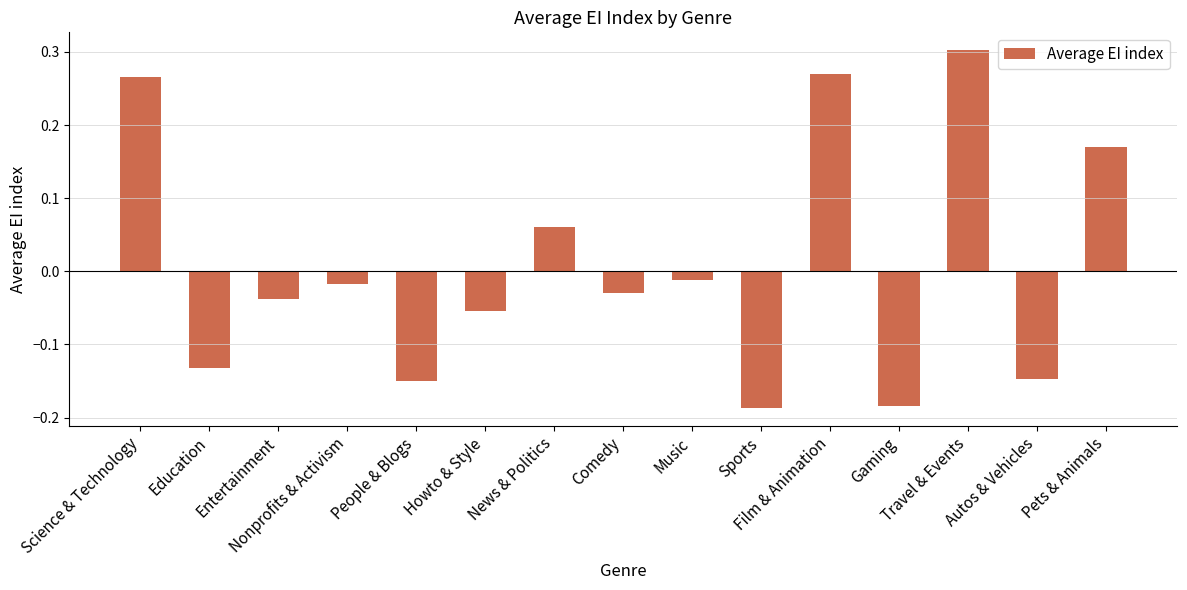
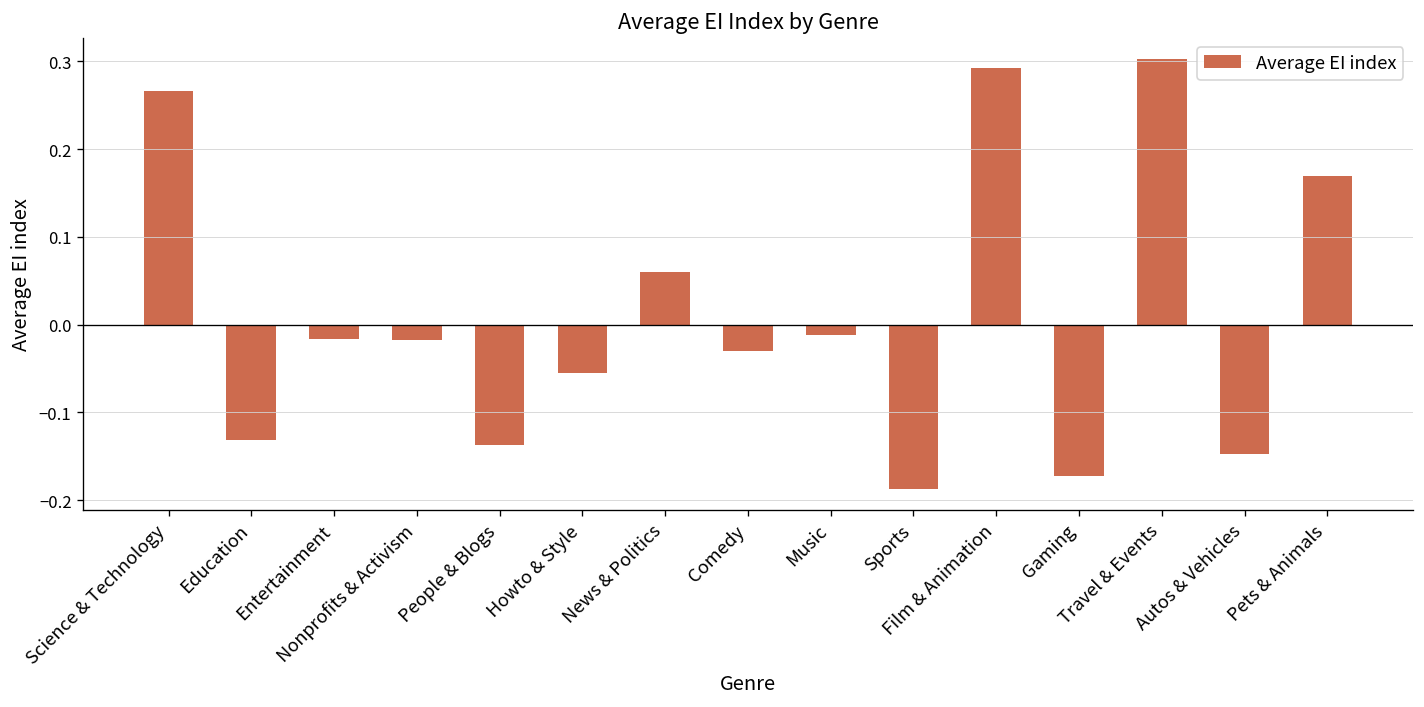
  {
    "Science & Technology": 0.27,
    "Education": -0.13,
-   "Entertainment": -0.04,
+   "Entertainment": -0.02,
    "Nonprofits & Activism": -0.02,
-   "People & Blogs": -0.15,
+   "People & Blogs": -0.14,
    "Howto & Style": -0.05,
    "News & Politics": 0.06,
    "Comedy": -0.03,
    "Music": -0.01,
    "Sports": -0.19,
-   "Film & Animation": 0.27,
-   "Gaming": -0.18,
+   "Film & Animation": 0.29,
+   "Gaming": -0.17,
    "Travel & Events": 0.30,
    "Autos & Vehicles": -0.15,
    "Pets & Animals": 0.17
  }
